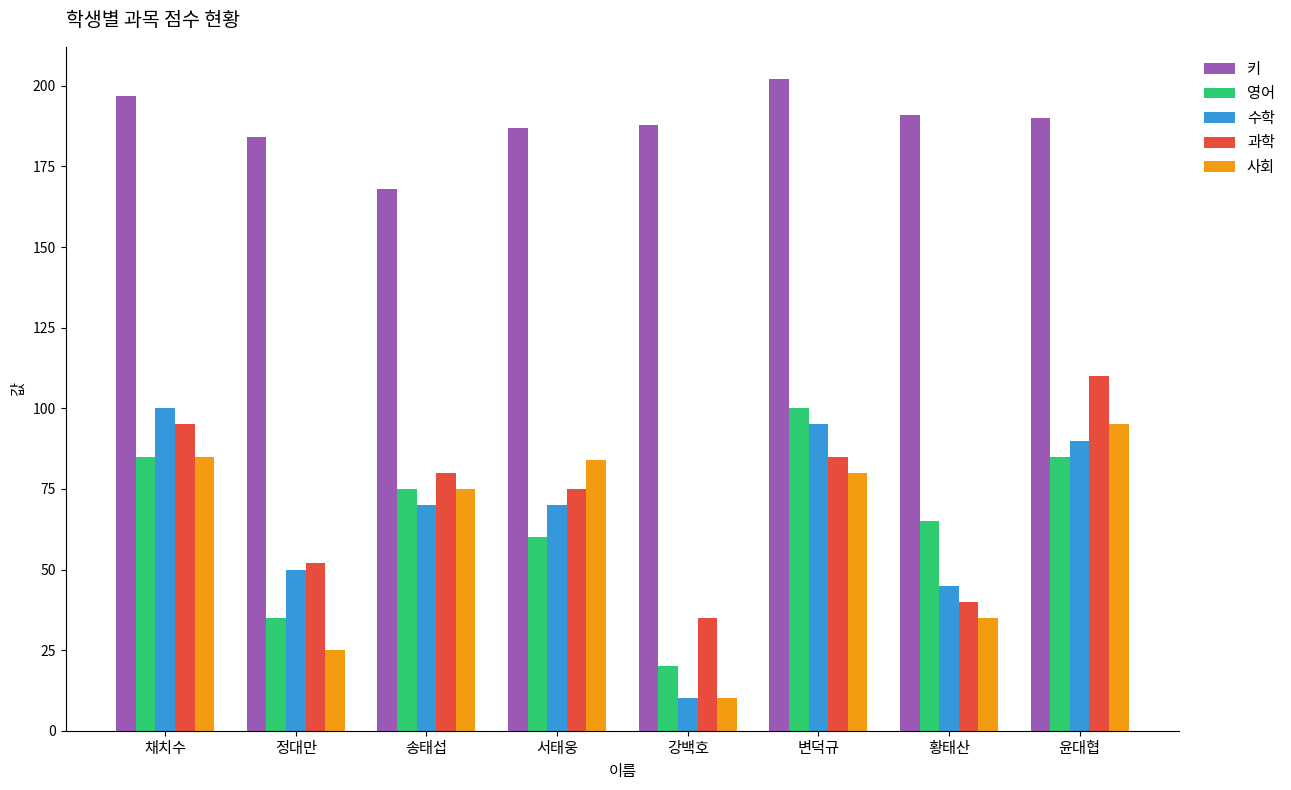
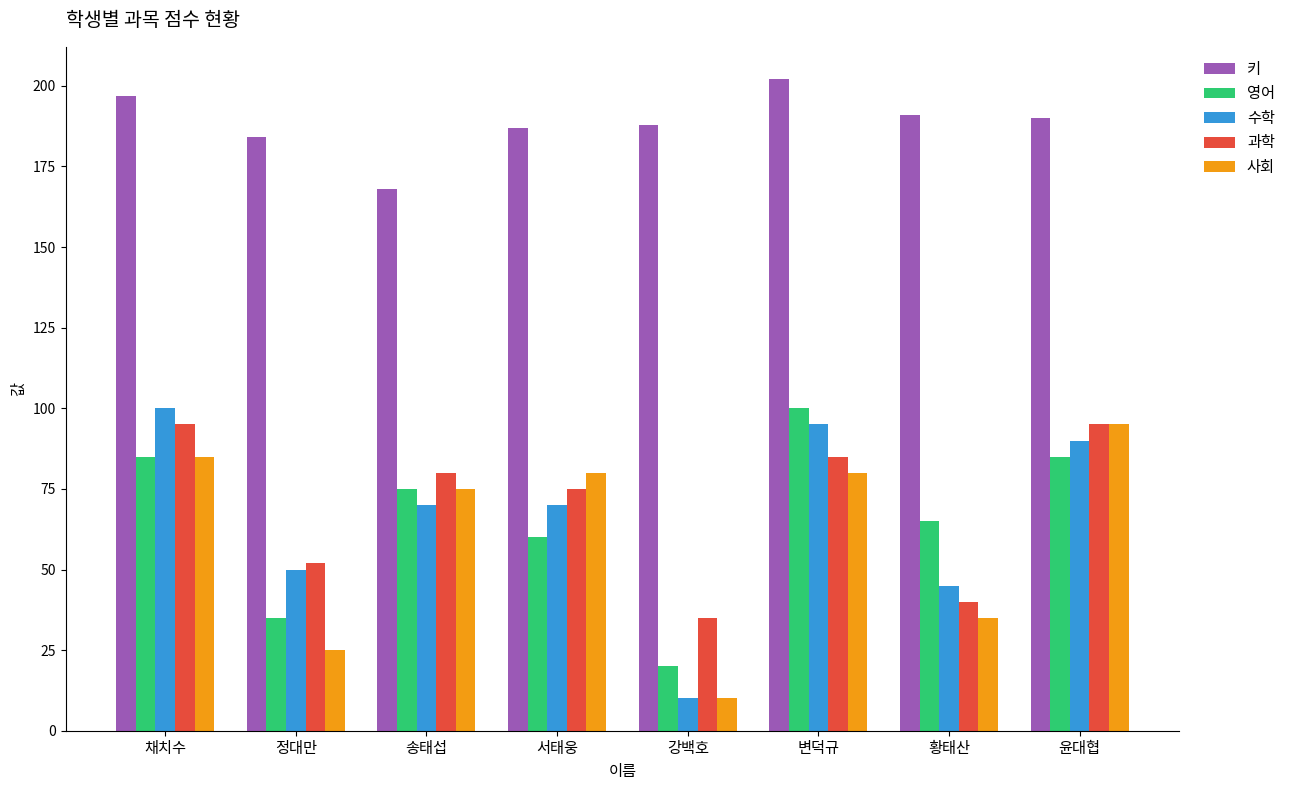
  {
    "키": {
      "채치수": 197,
      "정대만": 184,
      "송태섭": 168,
      "서태웅": 187,
      "강백호": 188,
      "변덕규": 202,
      "황태산": 191,
      "윤대협": 190
    },
    "영어": {
      "채치수": 85,
      "정대만": 35,
      "송태섭": 75,
      "서태웅": 60,
      "강백호": 20,
      "변덕규": 100,
      "황태산": 65,
      "윤대협": 85
    },
    "수학": {
      "채치수": 100,
      "정대만": 50,
      "송태섭": 70,
      "서태웅": 70,
      "강백호": 10,
      "변덕규": 95,
      "황태산": 45,
      "윤대협": 90
    },
    "과학": {
      "채치수": 95,
      "정대만": 52,
      "송태섭": 80,
      "서태웅": 75,
      "강백호": 35,
      "변덕규": 85,
      "황태산": 40,
-     "윤대협": 110
+     "윤대협": 95
    },
    "사회": {
      "채치수": 85,
      "정대만": 25,
      "송태섭": 75,
-     "서태웅": 84,
+     "서태웅": 80,
      "강백호": 10,
      "변덕규": 80,
      "황태산": 35,
      "윤대협": 95
    }
  }
